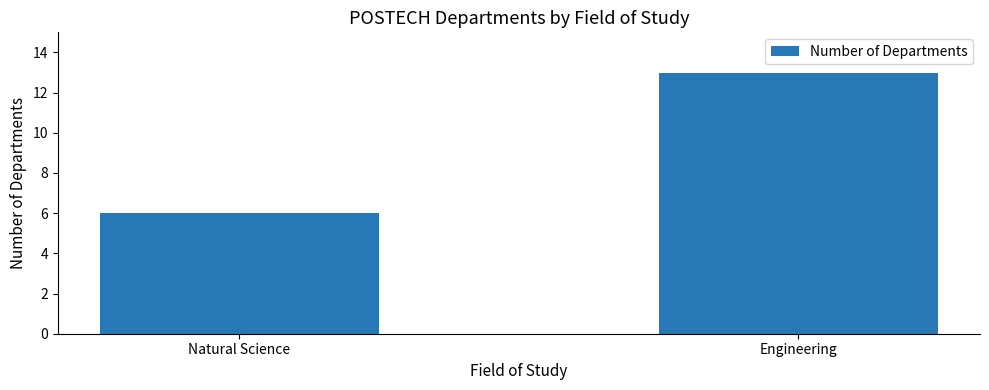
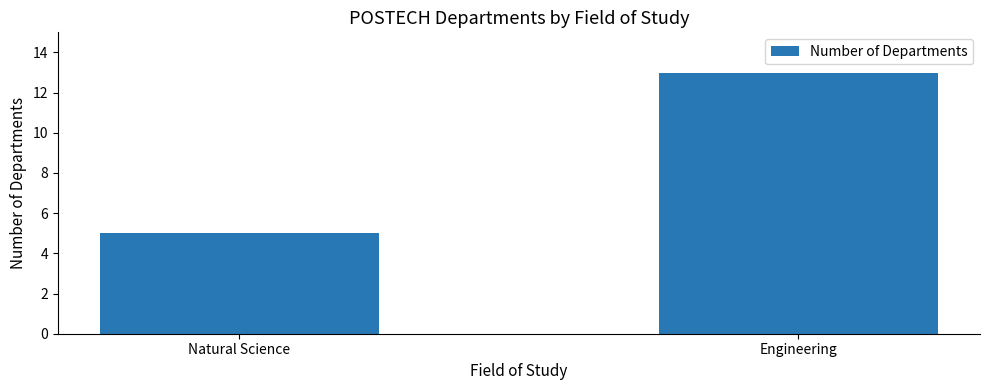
  {
-   "Natural Science": 6,
+   "Natural Science": 5,
    "Engineering": 13
  }
